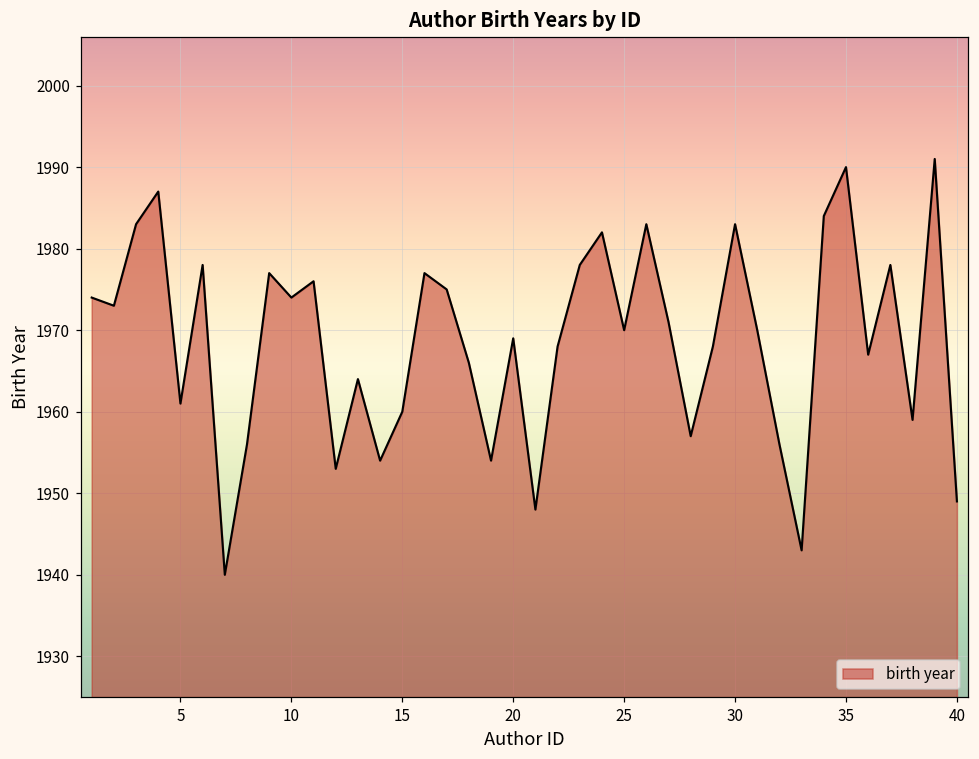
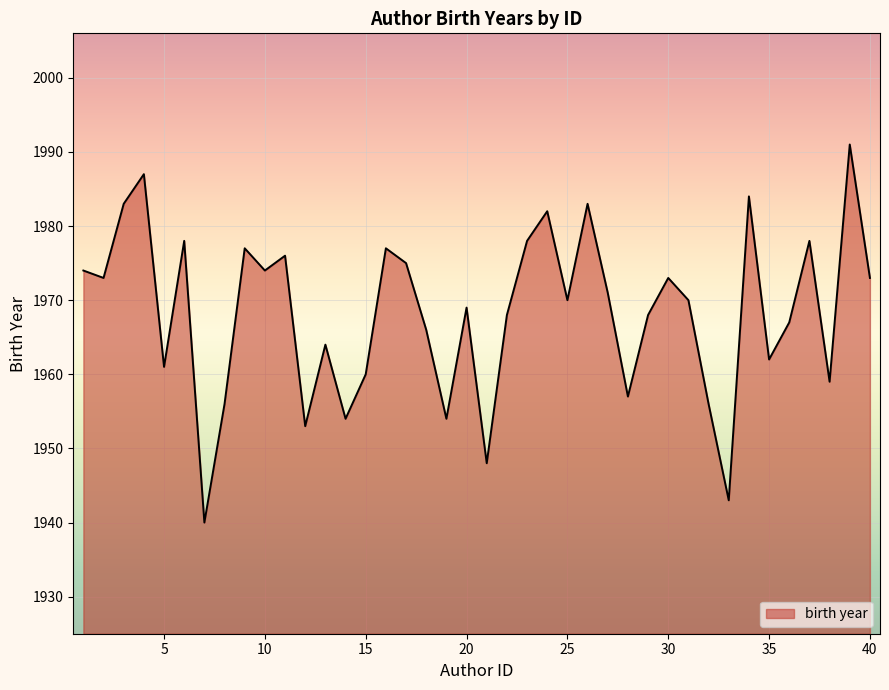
  {
    "5": 1961,
    "10": 1974,
    "15": 1960,
    "20": 1969,
    "25": 1970,
-   "30": 1983,
-   "35": 1990,
-   "40": 1949
+   "30": 1973,
+   "35": 1962,
+   "40": 1973
  }
